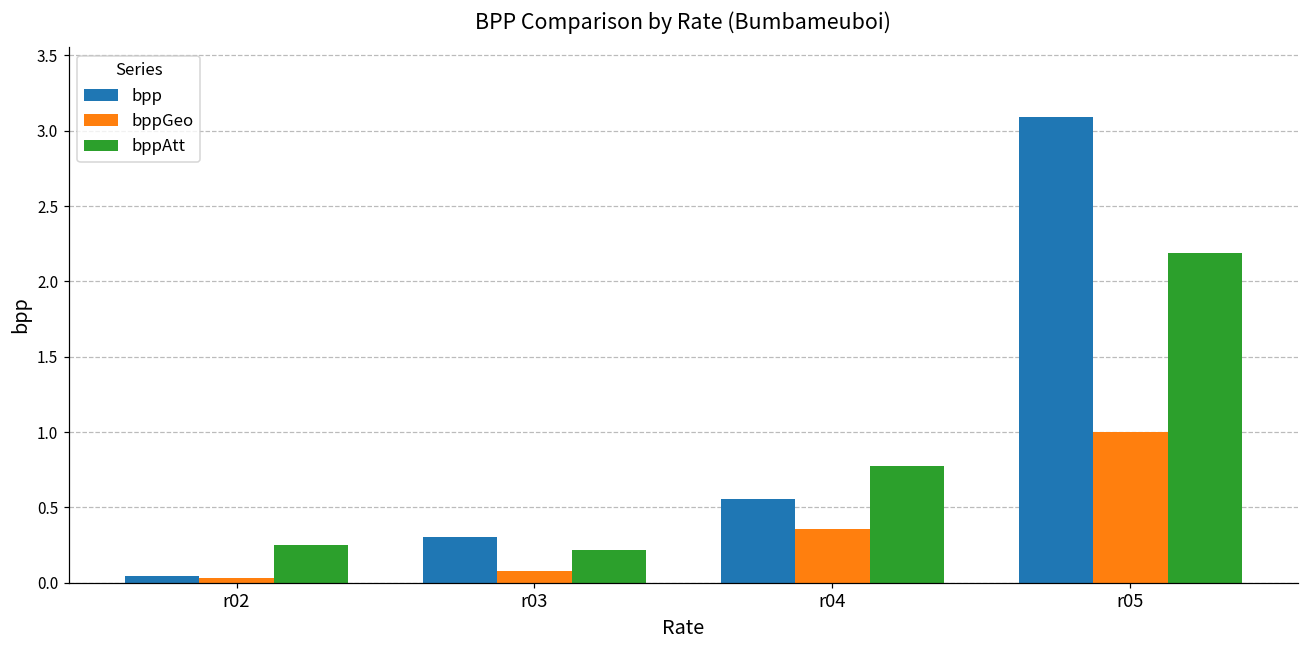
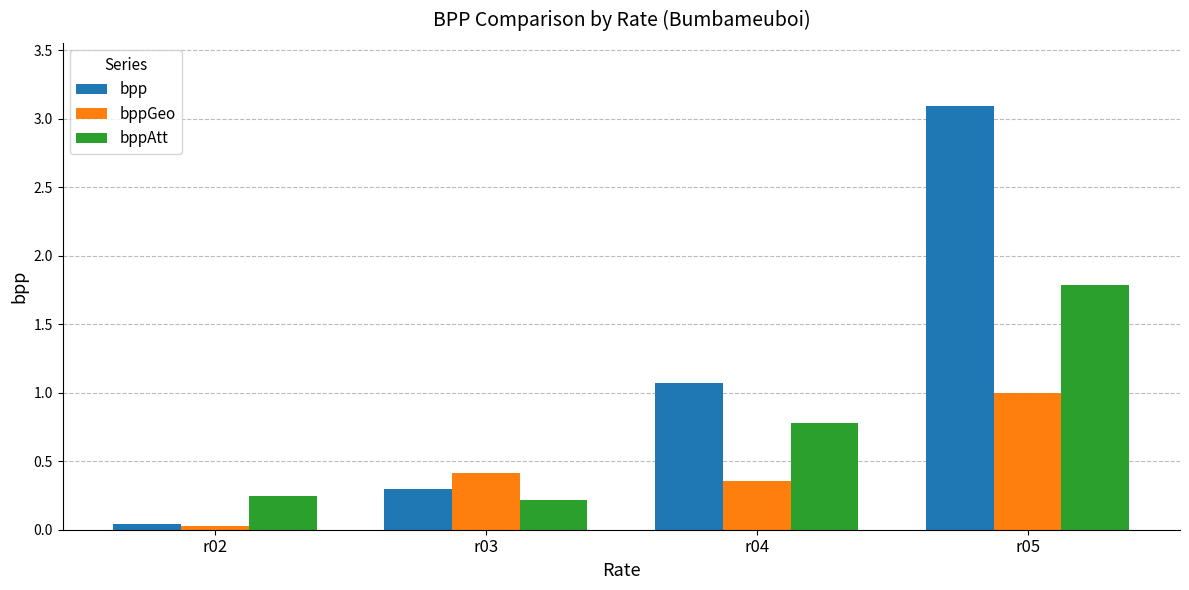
  {
    "bpp": {
      "r02": 0.04,
      "r03": 0.30,
-     "r04": 0.55,
+     "r04": 1.07,
      "r05": 3.09
    },
    "bppGeo": {
      "r02": 0.03,
-     "r03": 0.08,
+     "r03": 0.41,
      "r04": 0.36,
      "r05": 1.00
    },
    "bppAtt": {
      "r02": 0.25,
      "r03": 0.22,
      "r04": 0.78,
-     "r05": 2.19
+     "r05": 1.79
    }
  }
